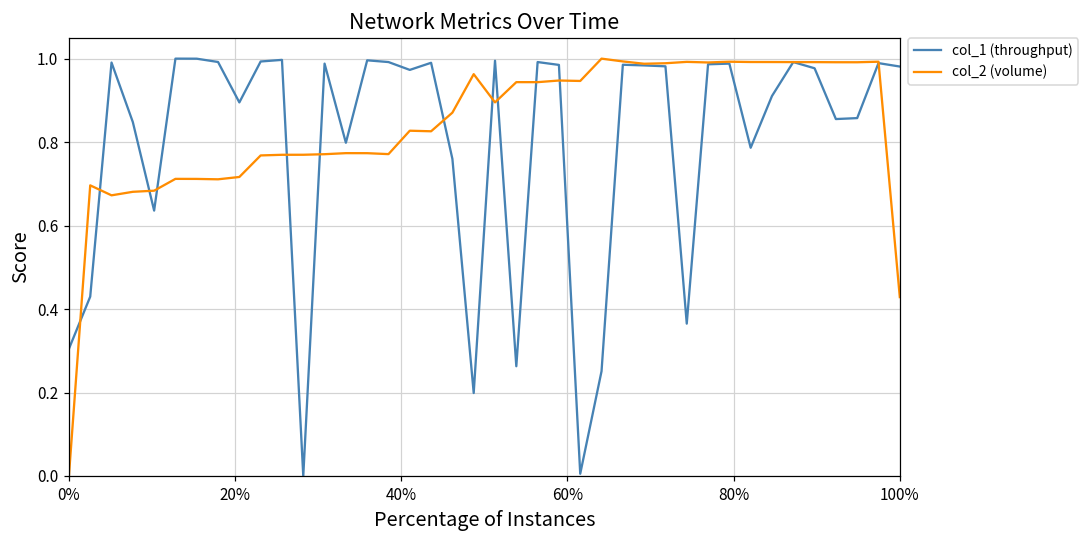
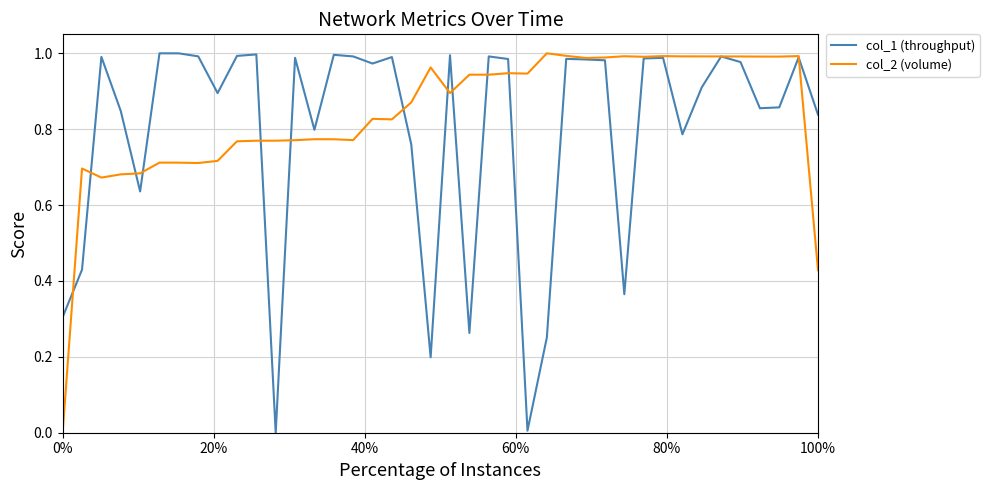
  {
    "col_1 (throughput)": {
      "0%": 0.30,
-     "100%": 0.98
+     "100%": 0.84
    },
    "col_2 (volume)": {
      "0%": 0.00,
      "100%": 0.43
    }
  }
